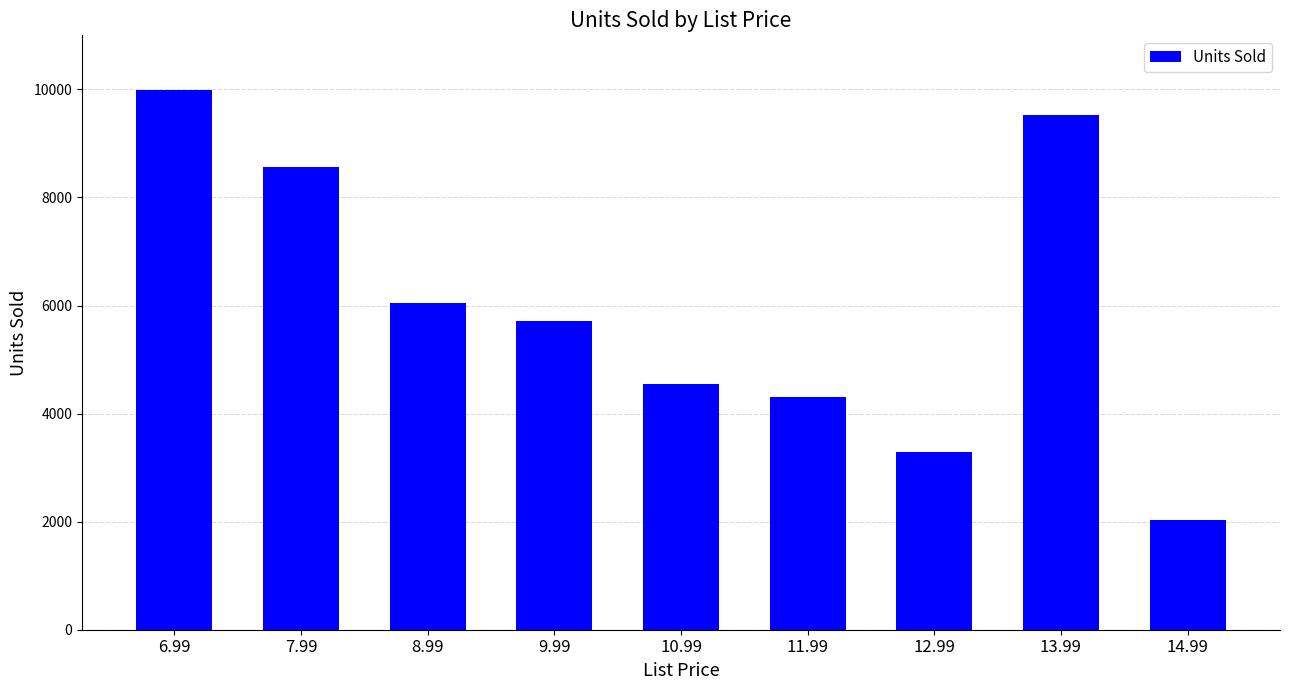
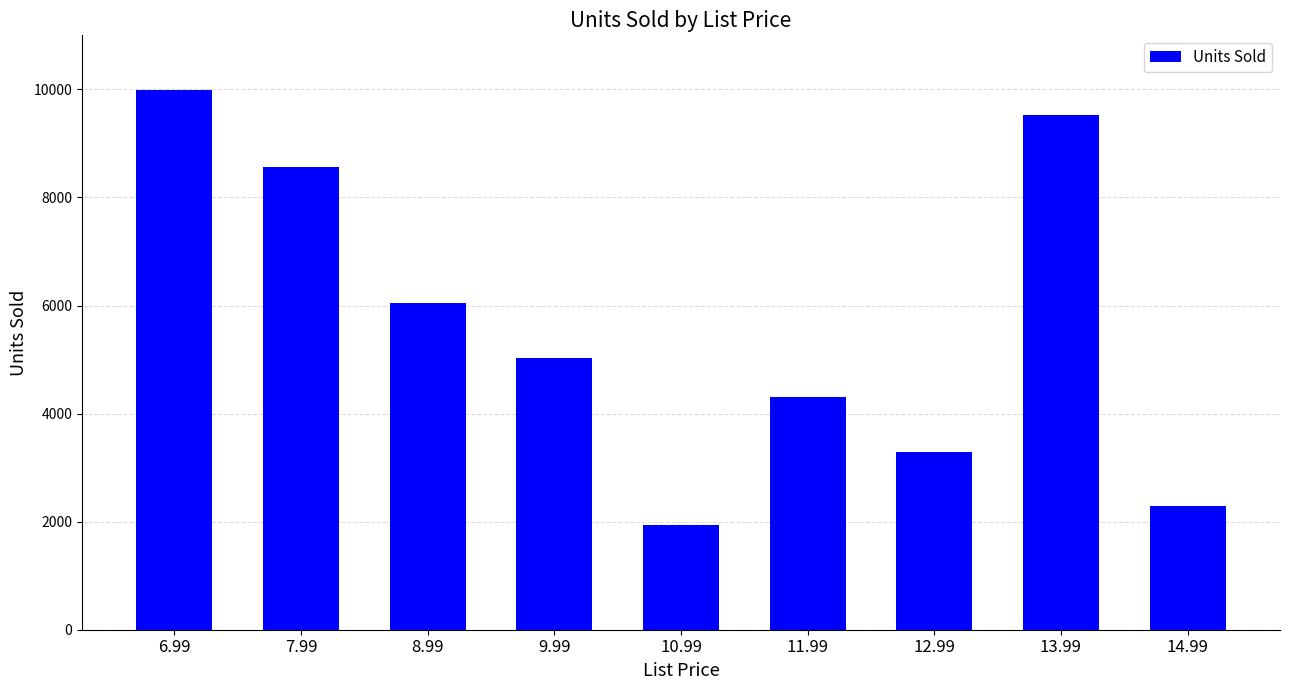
  {
    "6.99": 10000,
    "7.99": 8600,
    "8.99": 6000,
-   "9.99": 5700,
-   "10.99": 4600,
+   "9.99": 5000,
+   "10.99": 1900,
    "11.99": 4300,
    "12.99": 3300,
    "13.99": 9500,
-   "14.99": 2000
+   "14.99": 2300
  }
